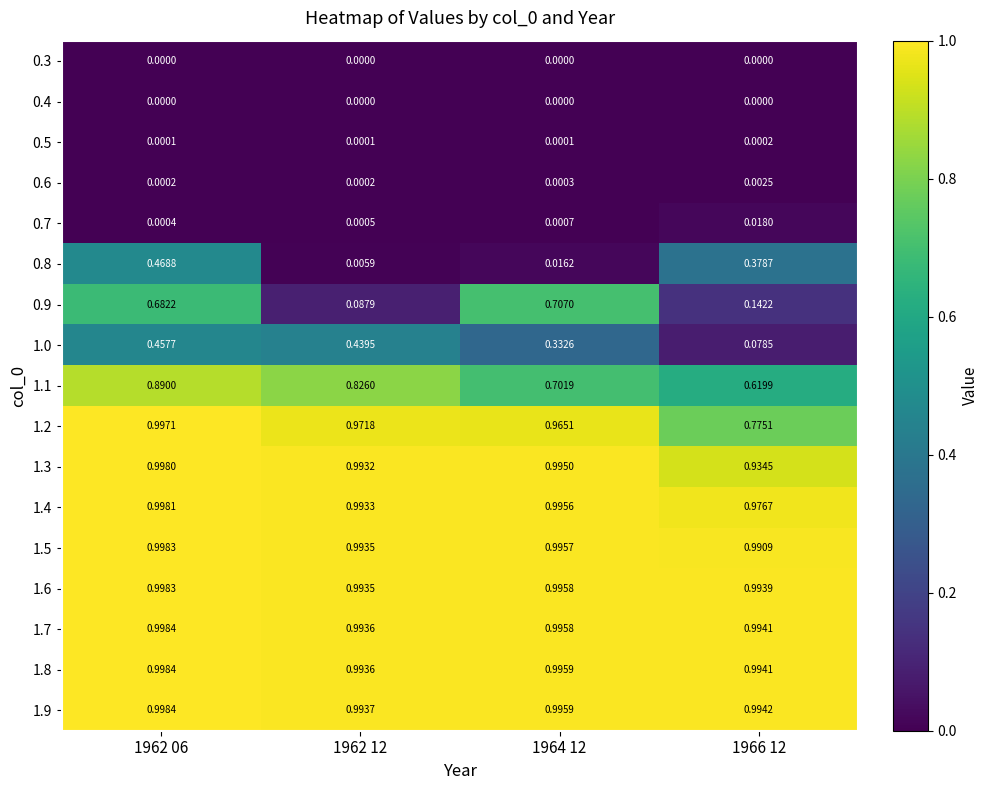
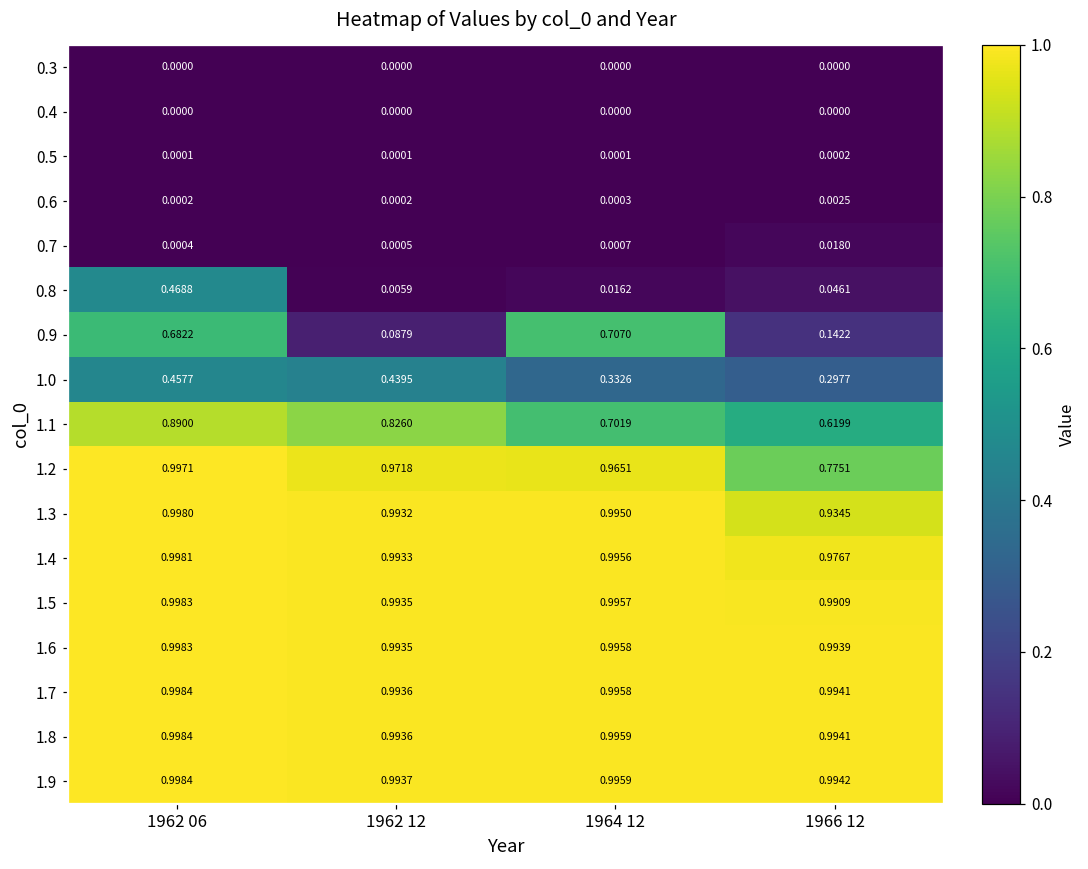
  {
    "0.3": {
      "1962 06": 0.0000,
      "1962 12": 0.0000,
      "1964 12": 0.0000,
      "1966 12": 0.0000
    },
    "0.4": {
      "1962 06": 0.0000,
      "1962 12": 0.0000,
      "1964 12": 0.0000,
      "1966 12": 0.0000
    },
    "0.5": {
      "1962 06": 0.0001,
      "1962 12": 0.0001,
      "1964 12": 0.0001,
      "1966 12": 0.0002
    },
    "0.6": {
      "1962 06": 0.0002,
      "1962 12": 0.0002,
      "1964 12": 0.0003,
      "1966 12": 0.0025
    },
    "0.7": {
      "1962 06": 0.0004,
      "1962 12": 0.0005,
      "1964 12": 0.0007,
      "1966 12": 0.0180
    },
    "0.8": {
      "1962 06": 0.4688,
      "1962 12": 0.0059,
      "1964 12": 0.0162,
-     "1966 12": 0.3787
+     "1966 12": 0.0461
    },
    "0.9": {
      "1962 06": 0.6822,
      "1962 12": 0.0879,
      "1964 12": 0.7070,
      "1966 12": 0.1422
    },
    "1.0": {
      "1962 06": 0.4577,
      "1962 12": 0.4395,
      "1964 12": 0.3326,
-     "1966 12": 0.0785
+     "1966 12": 0.2977
    },
    "1.1": {
      "1962 06": 0.8900,
      "1962 12": 0.8260,
      "1964 12": 0.7019,
      "1966 12": 0.6199
    },
    "1.2": {
      "1962 06": 0.9971,
      "1962 12": 0.9718,
      "1964 12": 0.9651,
      "1966 12": 0.7751
    },
    "1.3": {
      "1962 06": 0.9980,
      "1962 12": 0.9932,
      "1964 12": 0.9950,
      "1966 12": 0.9345
    },
    "1.4": {
      "1962 06": 0.9981,
      "1962 12": 0.9933,
      "1964 12": 0.9956,
      "1966 12": 0.9767
    },
    "1.5": {
      "1962 06": 0.9983,
      "1962 12": 0.9935,
      "1964 12": 0.9957,
      "1966 12": 0.9909
    },
    "1.6": {
      "1962 06": 0.9983,
      "1962 12": 0.9935,
      "1964 12": 0.9958,
      "1966 12": 0.9939
    },
    "1.7": {
      "1962 06": 0.9984,
      "1962 12": 0.9936,
      "1964 12": 0.9958,
      "1966 12": 0.9941
    },
    "1.8": {
      "1962 06": 0.9984,
      "1962 12": 0.9936,
      "1964 12": 0.9959,
      "1966 12": 0.9941
    },
    "1.9": {
      "1962 06": 0.9984,
      "1962 12": 0.9937,
      "1964 12": 0.9959,
      "1966 12": 0.9942
    }
  }
